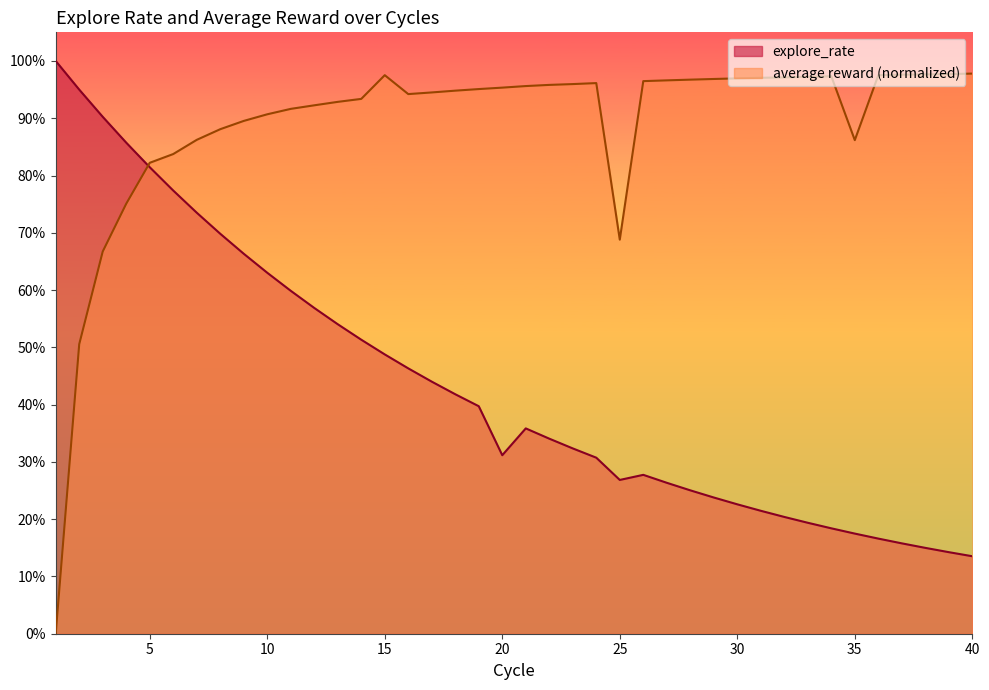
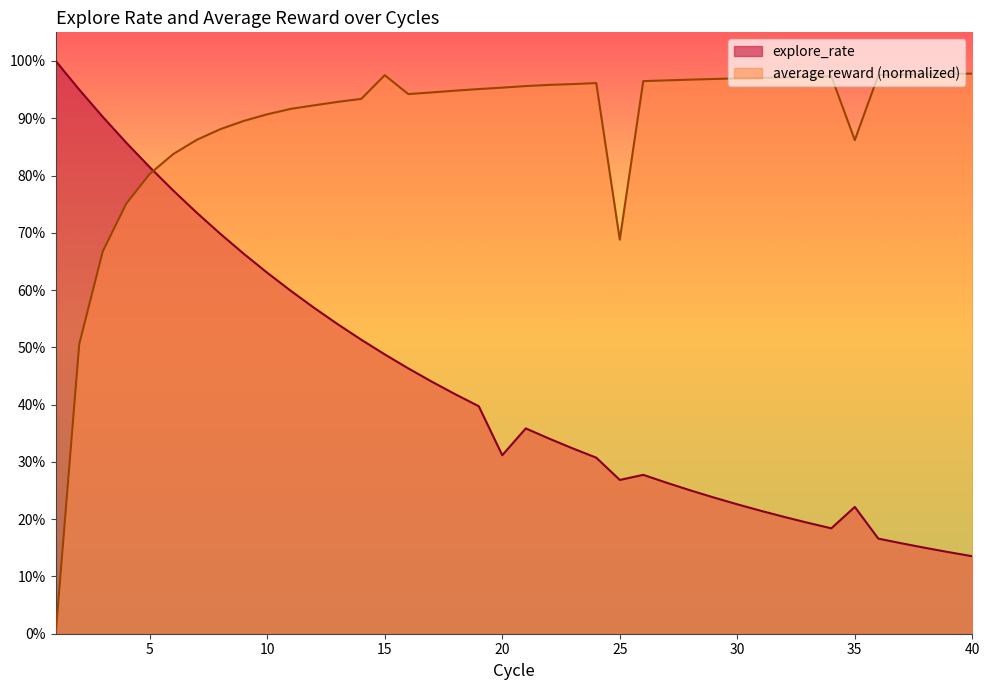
  {
    "explore_rate": {
      "5": "81%",
      "10": "63%",
      "15": "49%",
      "20": "31%",
      "25": "27%",
      "30": "23%",
-     "35": "17%",
+     "35": "22%",
      "40": "14%"
    },
    "average reward (normalized)": {
-     "5": "82%",
+     "5": "80%",
      "10": "91%",
      "15": "98%",
      "20": "95%",
      "25": "69%",
      "35": "86%",
      "40": "98%"
    }
  }
